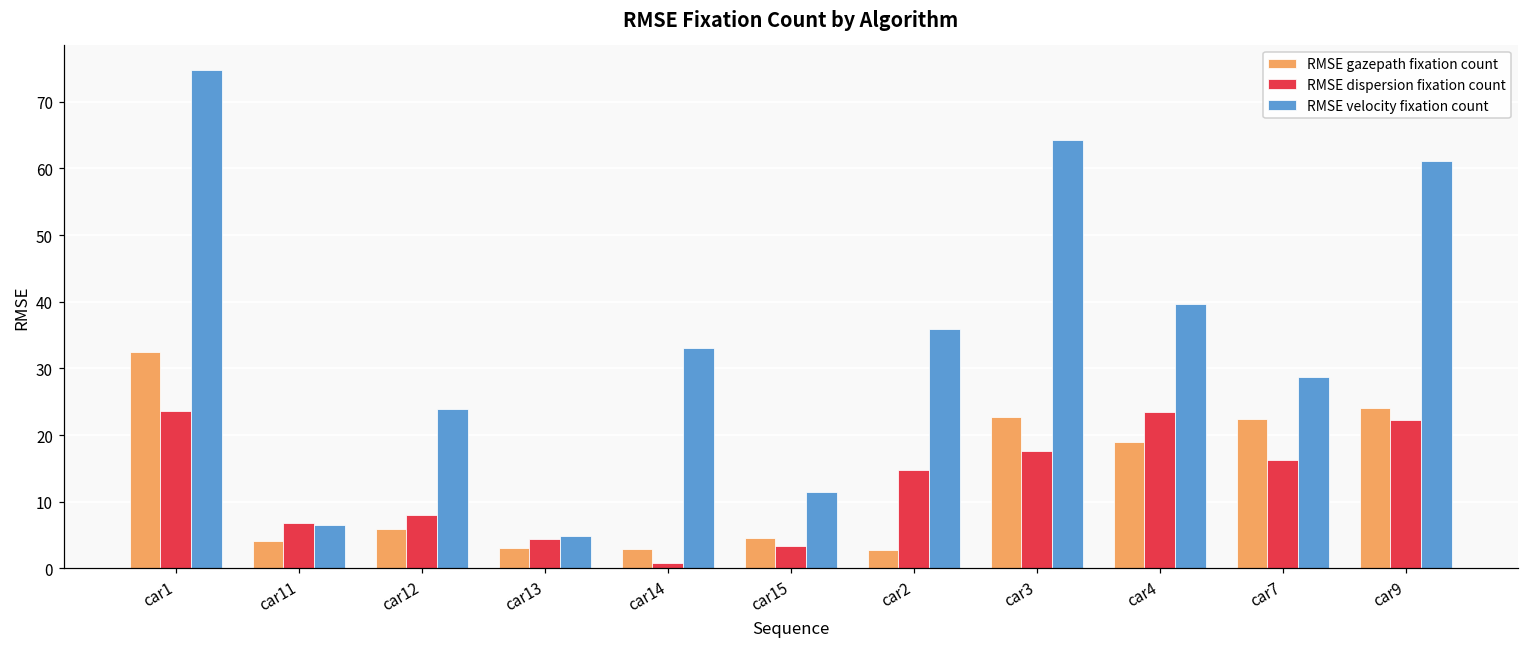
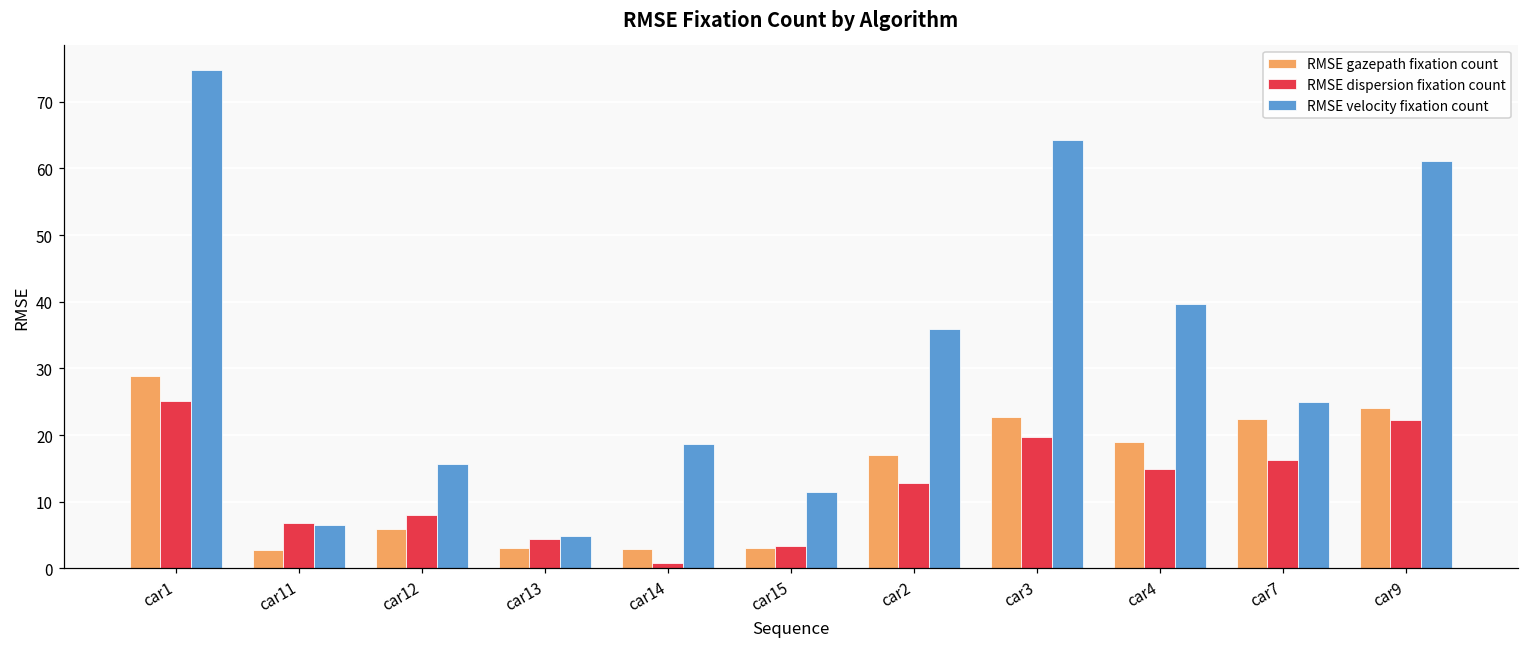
  {
    "RMSE gazepath fixation count": {
-     "car1": 32,
-     "car11": 4,
+     "car1": 29,
+     "car11": 3,
      "car12": 6,
      "car13": 3,
      "car14": 3,
-     "car15": 5,
-     "car2": 3,
+     "car15": 3,
+     "car2": 17,
      "car3": 23,
      "car4": 19,
      "car7": 22,
      "car9": 24
    },
    "RMSE dispersion fixation count": {
-     "car1": 24,
+     "car1": 25,
      "car11": 7,
      "car12": 8,
      "car13": 4,
      "car14": 1,
      "car15": 3,
-     "car2": 15,
-     "car3": 18,
-     "car4": 23,
+     "car2": 13,
+     "car3": 20,
+     "car4": 15,
      "car7": 16,
      "car9": 22
    },
    "RMSE velocity fixation count": {
      "car1": 75,
      "car11": 6,
-     "car12": 24,
+     "car12": 16,
      "car13": 5,
-     "car14": 33,
+     "car14": 19,
      "car15": 11,
      "car2": 36,
      "car3": 64,
      "car4": 40,
-     "car7": 29,
+     "car7": 25,
      "car9": 61
    }
  }
